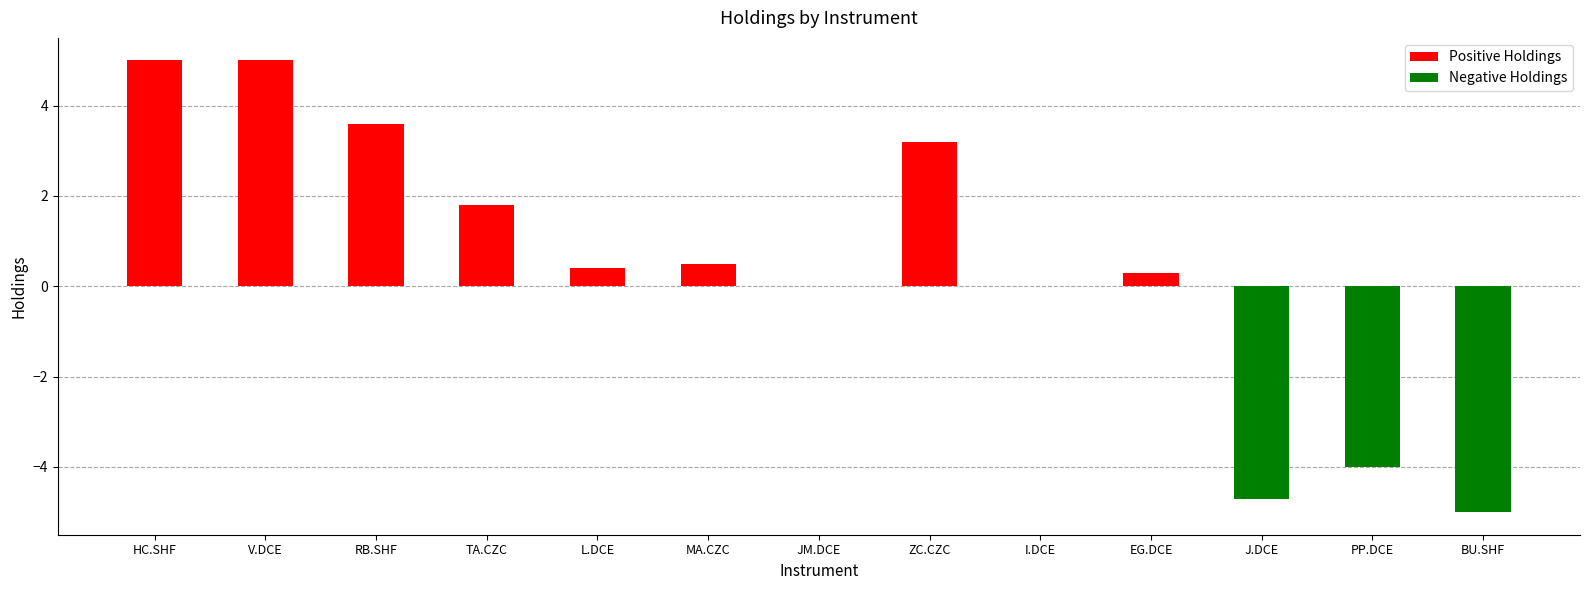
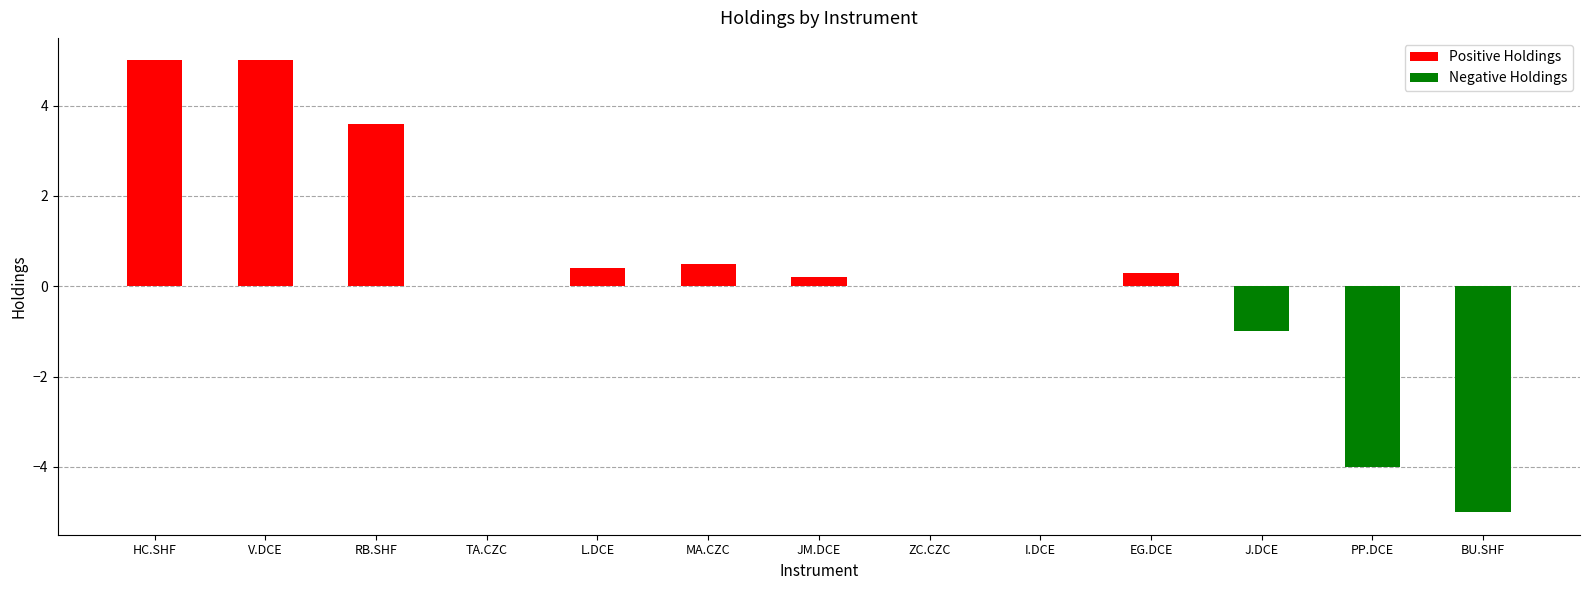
  {
    "HC.SHF": 5.0,
    "V.DCE": 5.0,
    "RB.SHF": 3.6,
-   "TA.CZC": 1.8,
+   "TA.CZC": 0.0,
    "L.DCE": 0.4,
    "MA.CZC": 0.5,
-   "JM.DCE": 0.0,
-   "ZC.CZC": 3.2,
+   "JM.DCE": 0.2,
+   "ZC.CZC": 0.0,
    "I.DCE": 0.0,
    "EG.DCE": 0.3,
-   "J.DCE": -4.7,
+   "J.DCE": -1.0,
    "PP.DCE": -4.0,
    "BU.SHF": -5.0
  }
